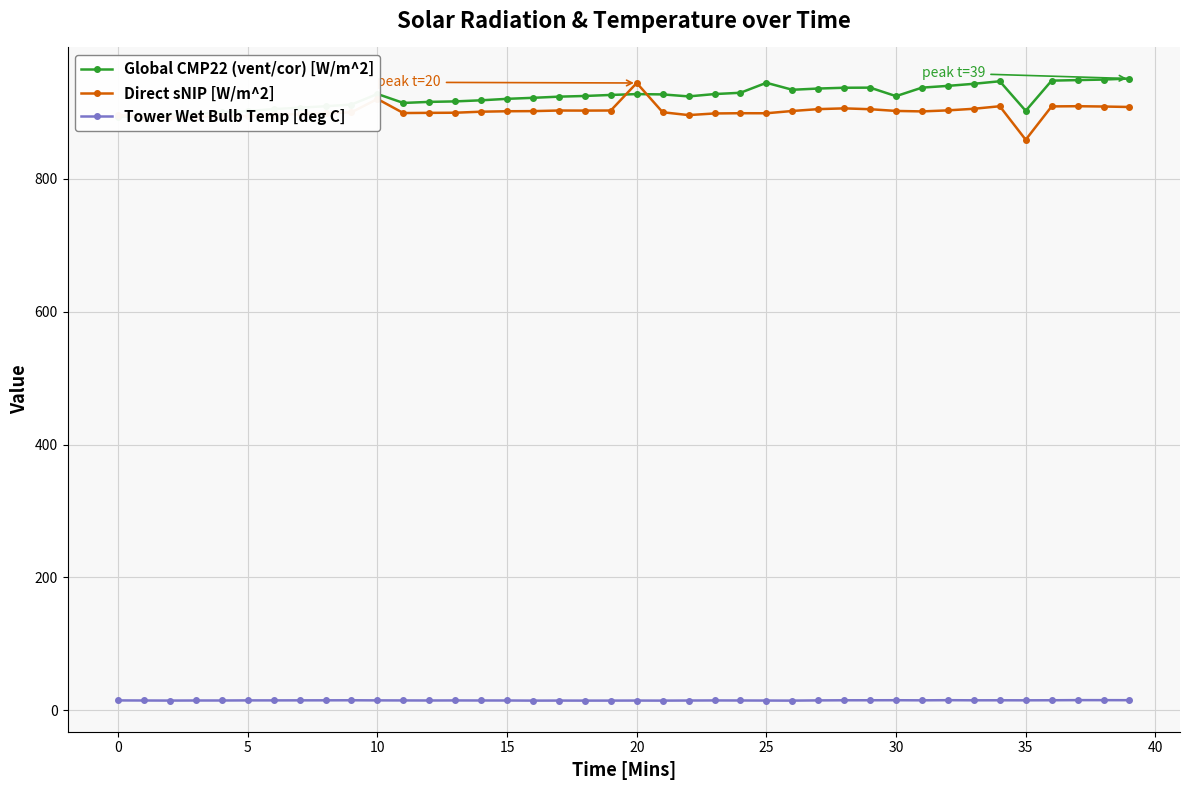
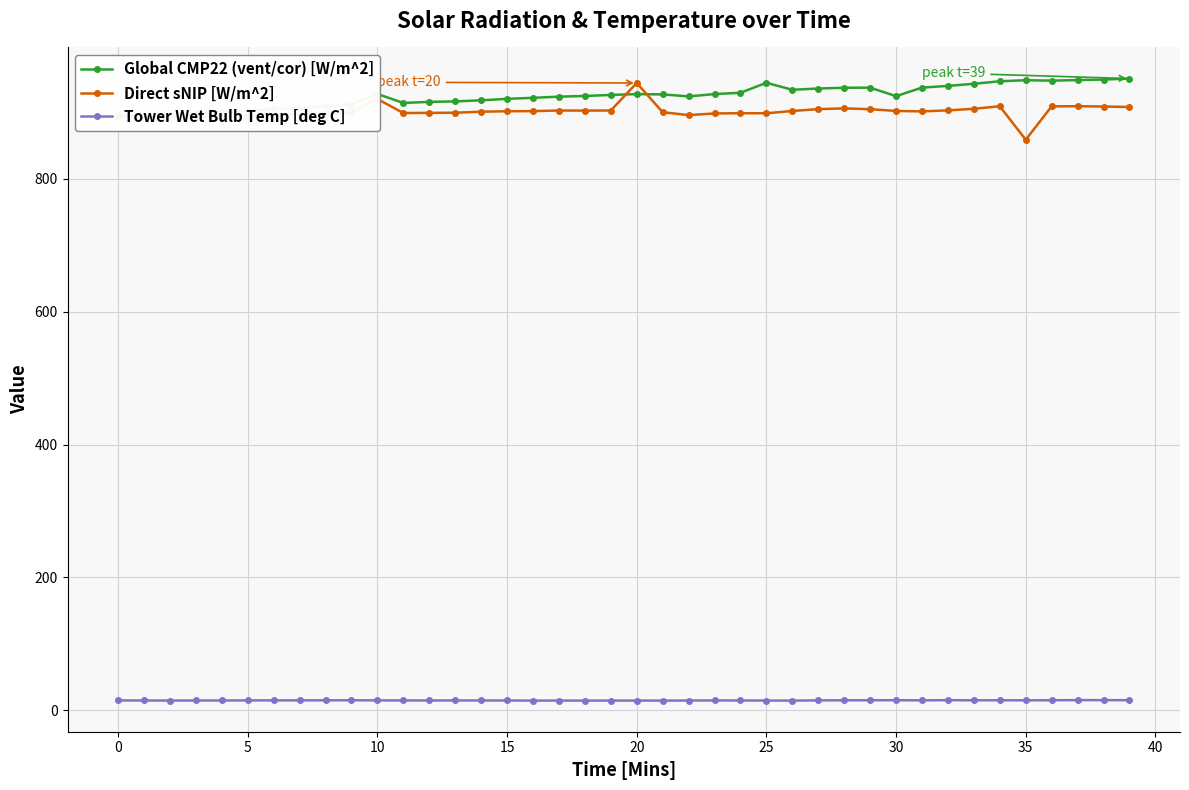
  {
    "Global CMP22 (vent/cor) [W/m^2]": {
      "15": 920,
      "20": 930,
      "25": 940,
      "30": 920,
-     "35": 900
+     "35": 950
    },
    "Direct sNIP [W/m^2]": {
      "15": 900,
      "25": 900,
      "30": 900,
      "35": 860
    },
    "Tower Wet Bulb Temp [deg C]": {
      "0": 10,
      "5": 10,
      "10": 10,
      "15": 10,
      "20": 10,
      "25": 10,
      "30": 10,
      "35": 10
    }
  }
